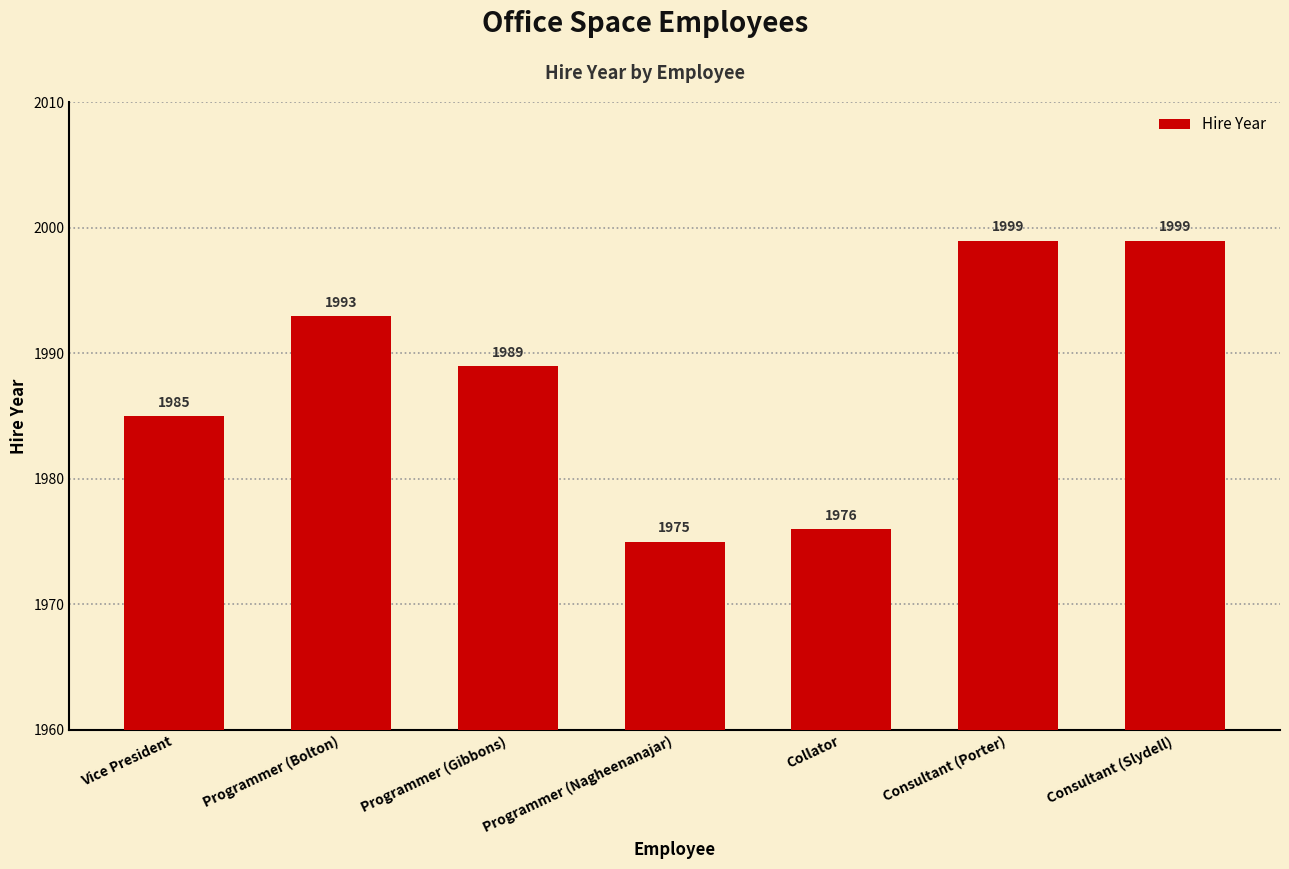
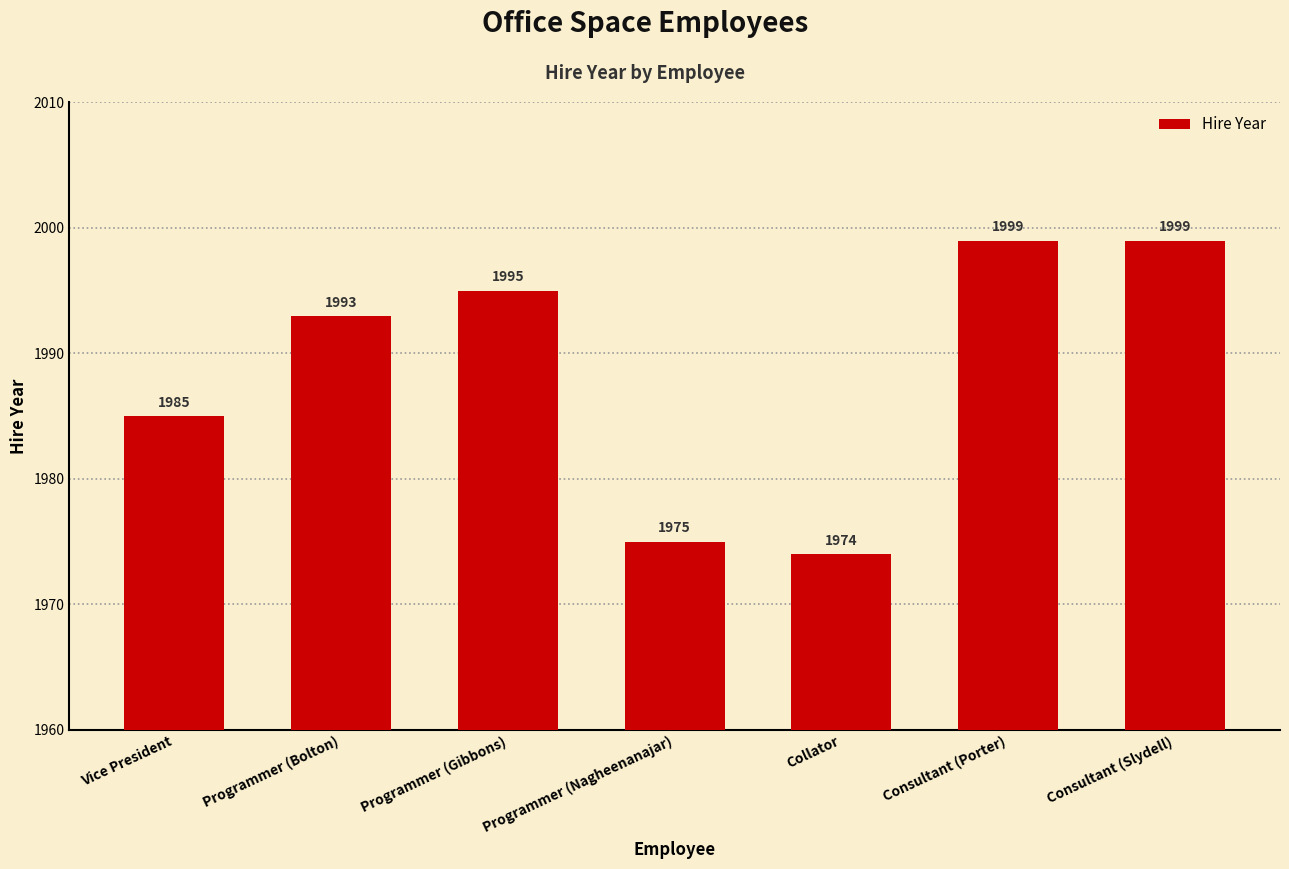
  {
    "Vice President": 1985,
    "Programmer (Bolton)": 1993,
-   "Programmer (Gibbons)": 1989,
+   "Programmer (Gibbons)": 1995,
    "Programmer (Nagheenanajar)": 1975,
-   "Collator": 1976,
+   "Collator": 1974,
    "Consultant (Porter)": 1999,
    "Consultant (Slydell)": 1999
  }
